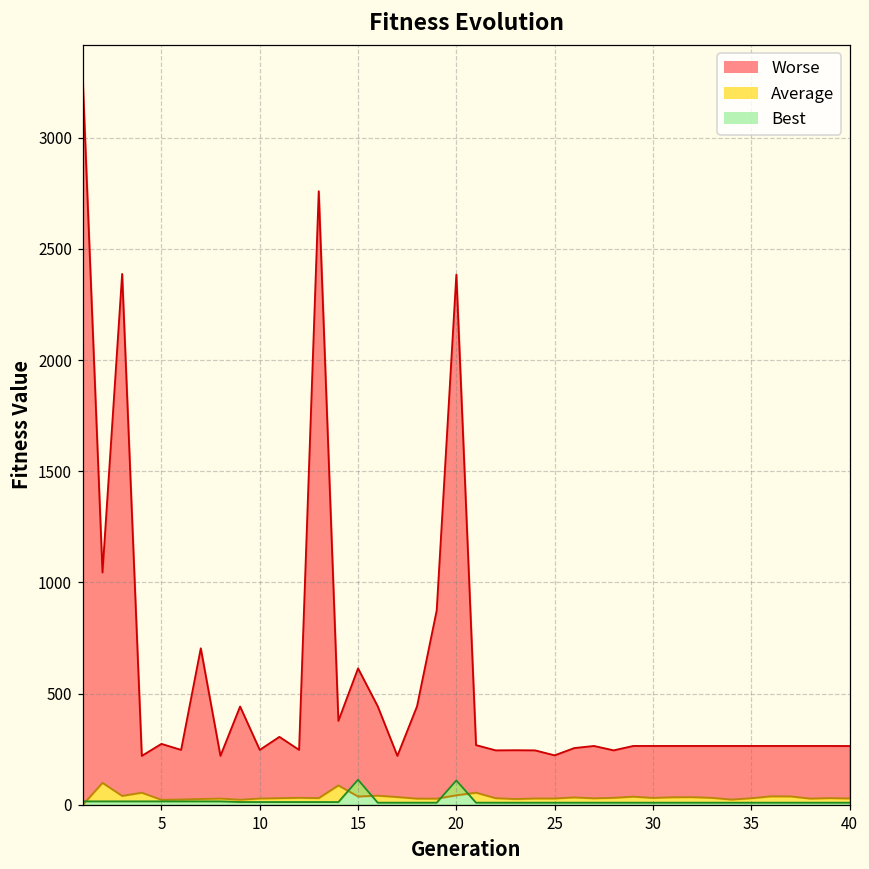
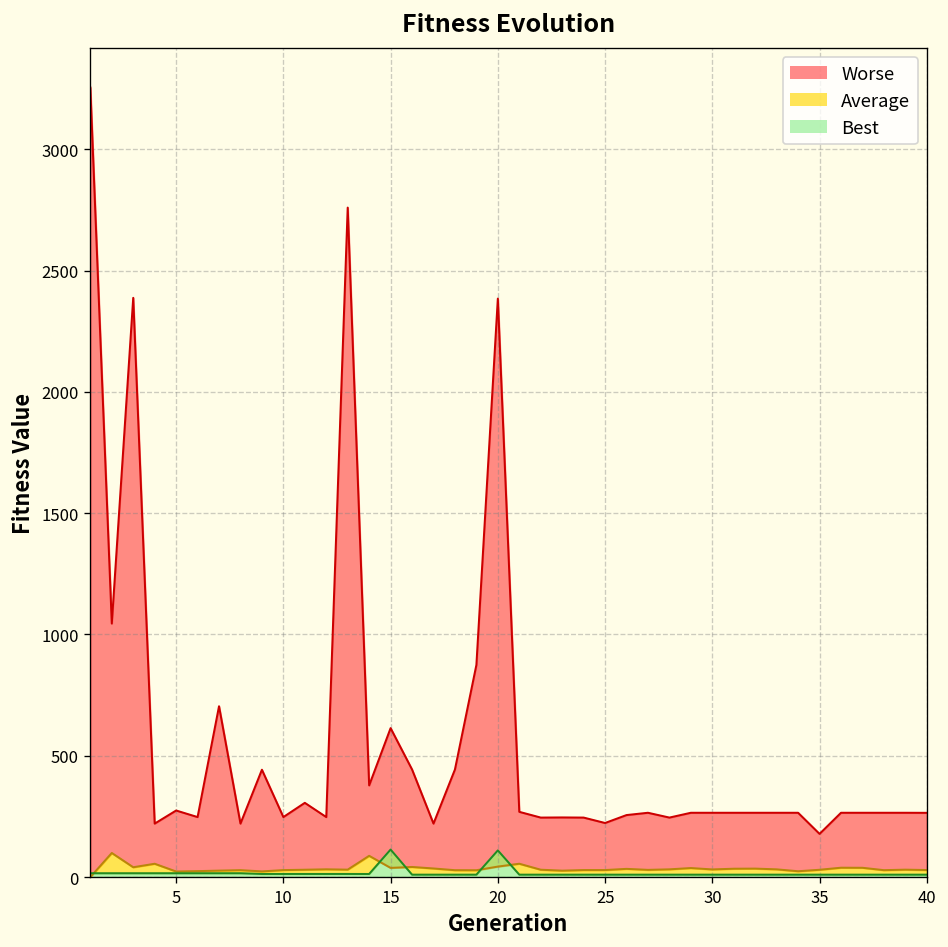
  {
    "Worse": {
      "5": 270,
      "10": 250,
      "15": 610,
      "20": 2380,
      "25": 220,
      "30": 270,
-     "35": 270,
+     "35": 180,
      "40": 260
    },
    "Best": {
      "10": 10,
      "25": 10,
      "30": 10,
      "35": 10,
      "40": 10
    }
  }
